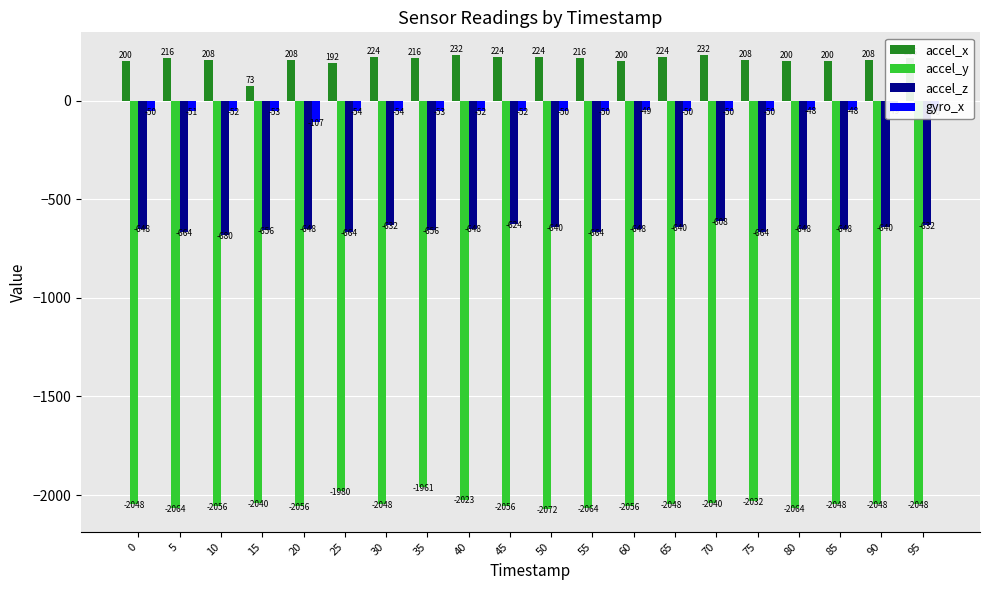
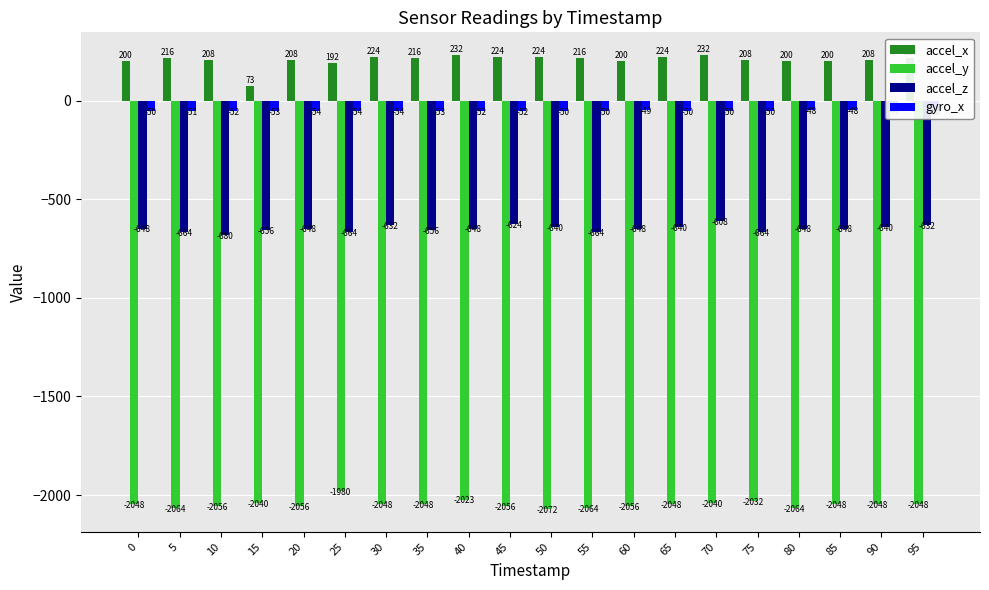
  {
    "accel_x": {
      "0": 200,
      "5": 216,
      "10": 208,
      "15": 73,
      "20": 208,
      "25": 192,
      "30": 224,
      "35": 216,
      "40": 232,
      "45": 224,
      "50": 224,
      "55": 216,
      "60": 200,
      "65": 224,
      "70": 232,
      "75": 208,
      "80": 200,
      "85": 200,
      "90": 208
    },
    "accel_y": {
      "0": -2048,
      "5": -2064,
      "10": -2056,
      "15": -2040,
      "20": -2056,
      "25": -1980,
      "30": -2048,
-     "35": -1961,
+     "35": -2048,
      "40": -2023,
      "45": -2056,
      "50": -2072,
      "55": -2064,
      "60": -2056,
      "65": -2048,
      "70": -2040,
      "75": -2032,
      "80": -2064,
      "85": -2048,
      "90": -2048,
      "95": -2048
    },
    "accel_z": {
      "0": -648,
      "5": -664,
      "10": -680,
      "15": -656,
      "20": -648,
      "25": -664,
      "30": -632,
      "35": -656,
      "40": -648,
      "45": -624,
      "50": -640,
      "55": -664,
      "60": -648,
      "65": -640,
      "70": -608,
      "75": -664,
      "80": -648,
      "85": -648,
      "90": -640,
      "95": -632
    },
    "gyro_x": {
      "0": -50,
      "5": -51,
      "10": -52,
      "15": -53,
-     "20": -107,
+     "20": -54,
      "25": -54,
      "30": -54,
      "35": -53,
      "40": -52,
      "45": -52,
      "50": -50,
      "55": -50,
      "60": -49,
      "65": -50,
      "70": -50,
      "75": -50,
      "80": -48,
      "85": -48
    }
  }
